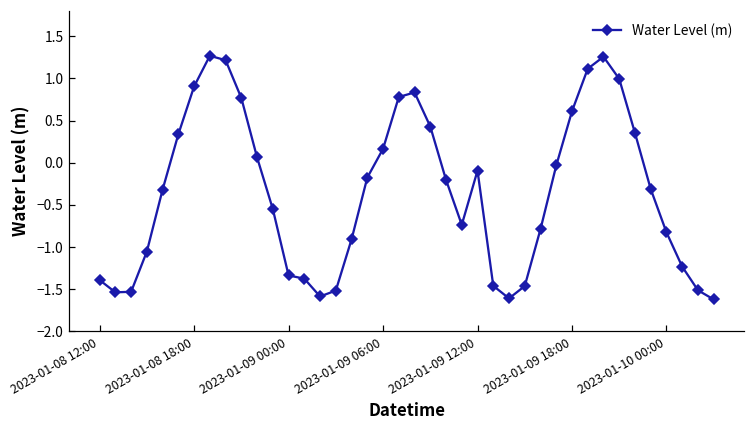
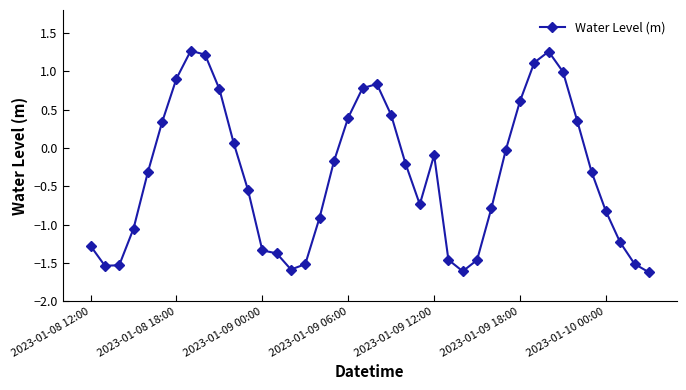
  {
-   "2023-01-08 12:00": -1.4,
+   "2023-01-08 12:00": -1.3,
    "2023-01-08 18:00": 0.9,
    "2023-01-09 00:00": -1.3,
-   "2023-01-09 06:00": 0.2,
+   "2023-01-09 06:00": 0.4,
    "2023-01-09 12:00": -0.1,
    "2023-01-09 18:00": 0.6,
    "2023-01-10 00:00": -0.8
  }
